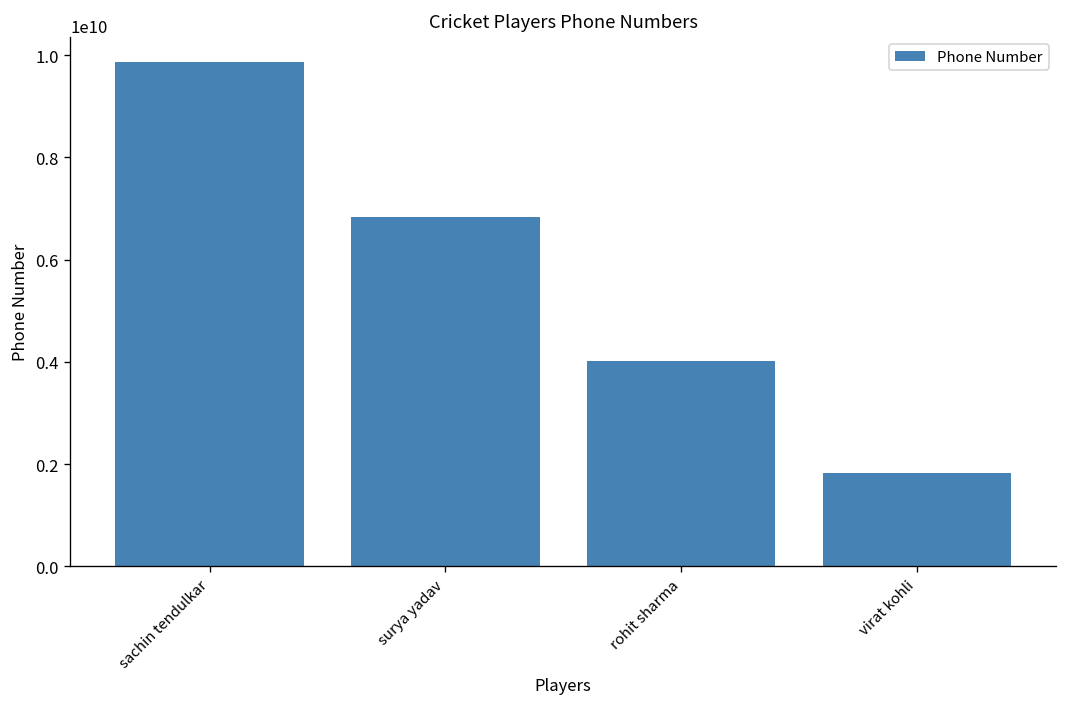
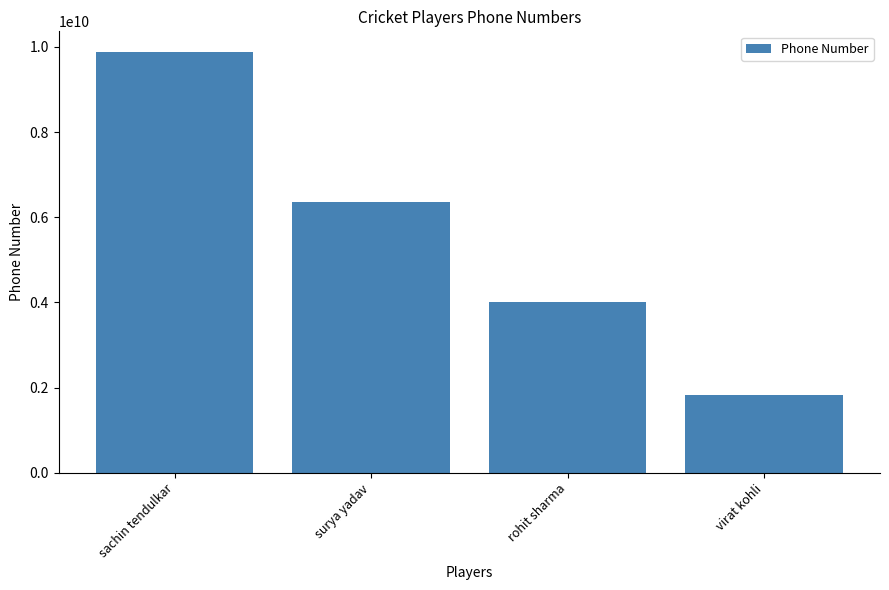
  {
    "sachin tendulkar": 9900000000,
-   "surya yadav": 6800000000,
+   "surya yadav": 6400000000,
    "rohit sharma": 4000000000,
    "virat kohli": 1800000000
  }
